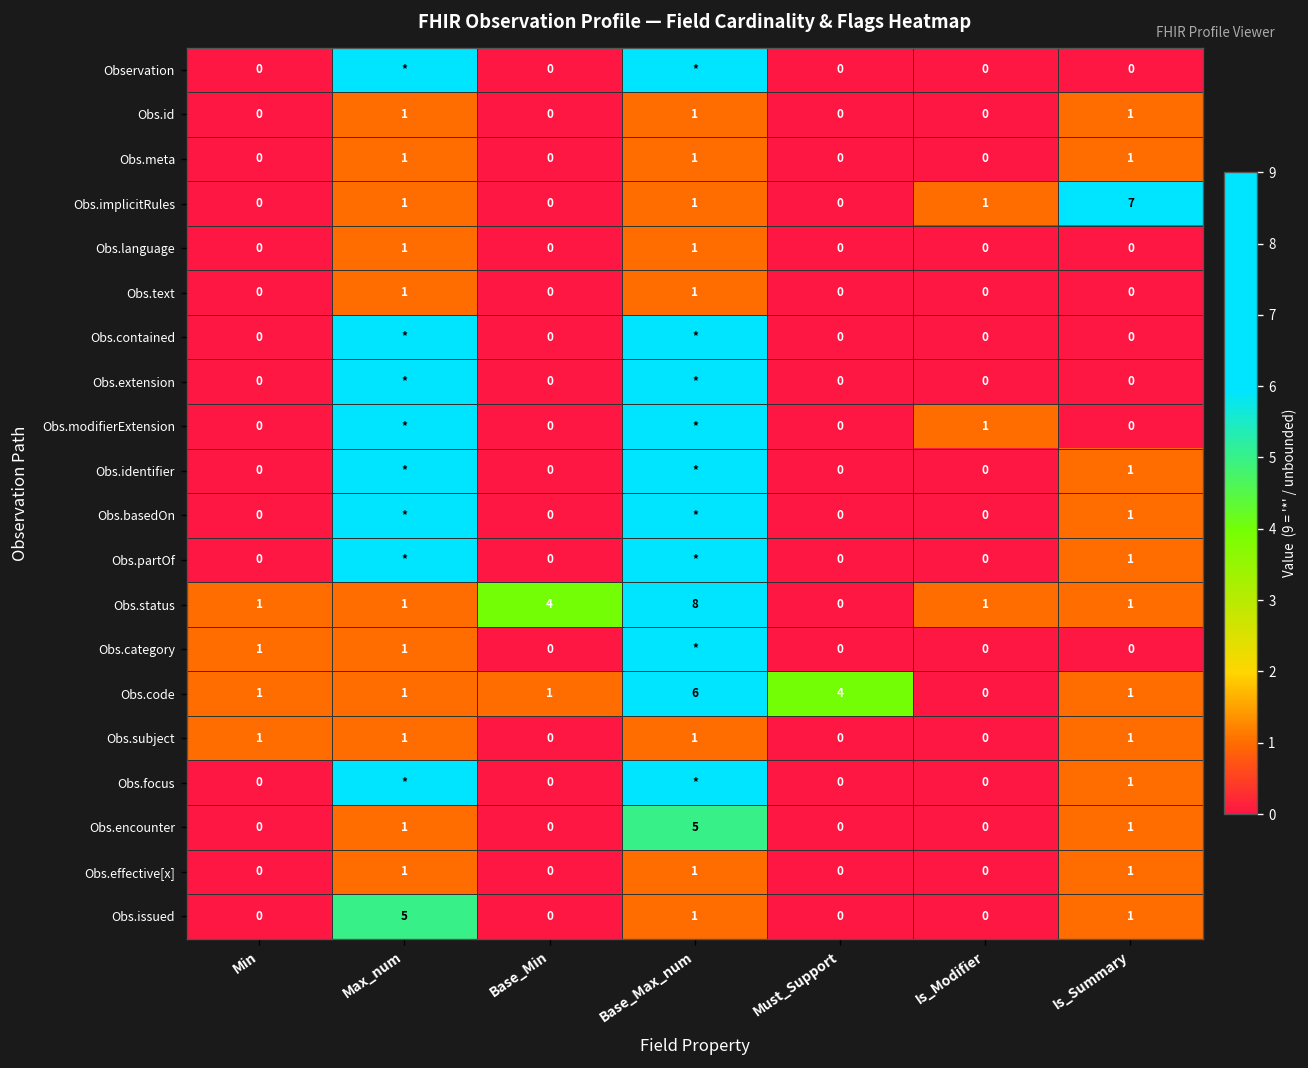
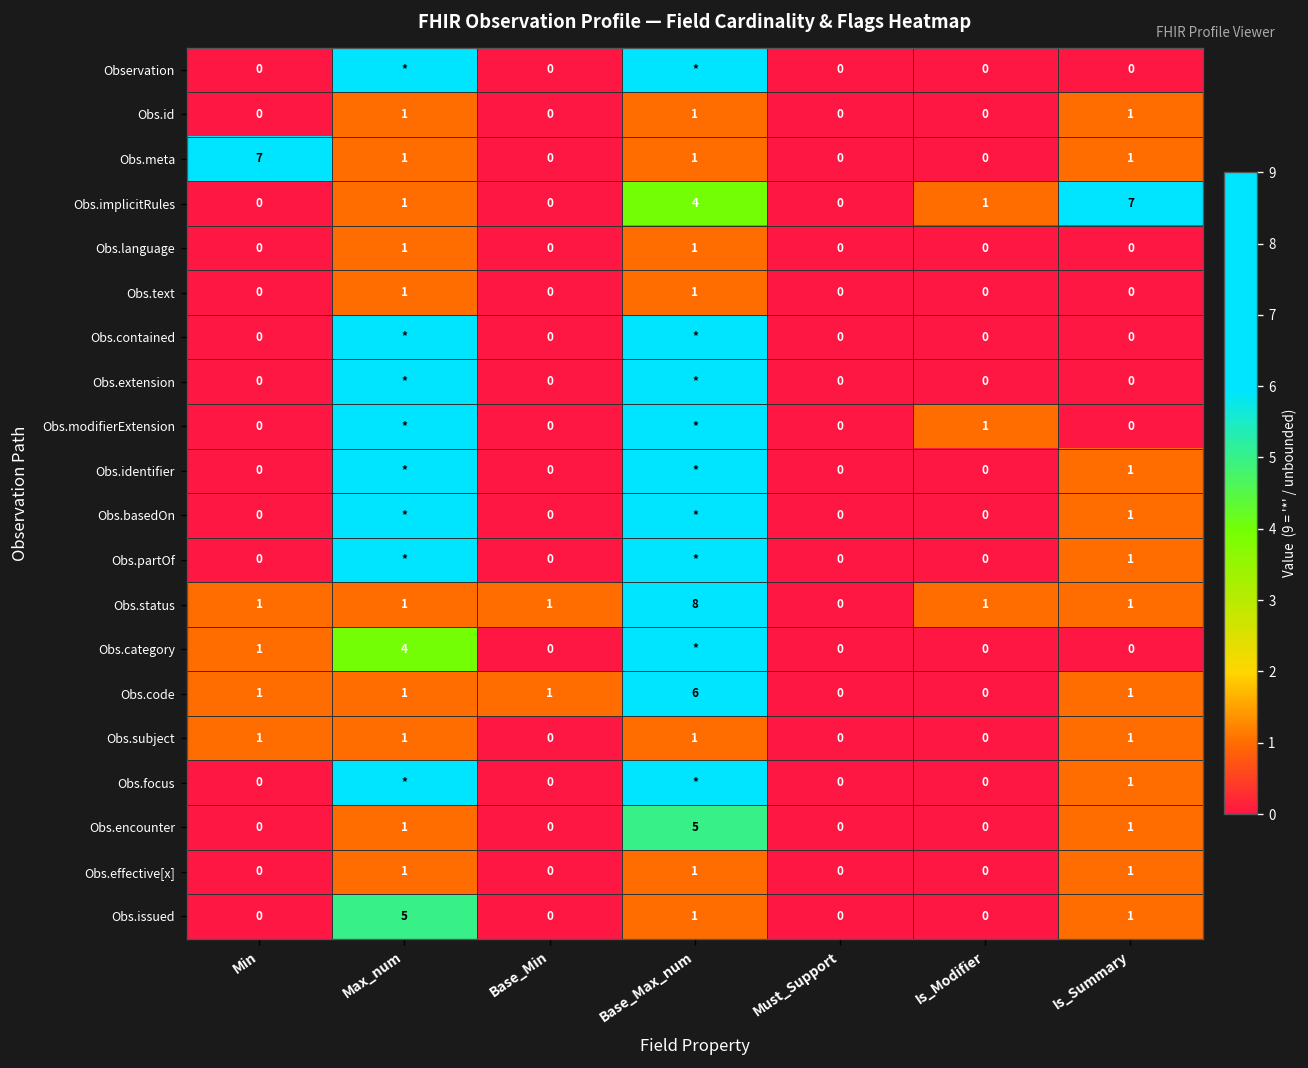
  {
    "Observation": {
      "Min": 0,
      "Base_Min": 0,
      "Must_Support": 0,
      "Is_Modifier": 0,
      "Is_Summary": 0
    },
    "Obs.id": {
      "Min": 0,
      "Max_num": 1,
      "Base_Min": 0,
      "Base_Max_num": 1,
      "Must_Support": 0,
      "Is_Modifier": 0,
      "Is_Summary": 1
    },
    "Obs.meta": {
-     "Min": 0,
+     "Min": 7,
      "Max_num": 1,
      "Base_Min": 0,
      "Base_Max_num": 1,
      "Must_Support": 0,
      "Is_Modifier": 0,
      "Is_Summary": 1
    },
    "Obs.implicitRules": {
      "Min": 0,
      "Max_num": 1,
      "Base_Min": 0,
-     "Base_Max_num": 1,
+     "Base_Max_num": 4,
      "Must_Support": 0,
      "Is_Modifier": 1,
      "Is_Summary": 7
    },
    "Obs.language": {
      "Min": 0,
      "Max_num": 1,
      "Base_Min": 0,
      "Base_Max_num": 1,
      "Must_Support": 0,
      "Is_Modifier": 0,
      "Is_Summary": 0
    },
    "Obs.text": {
      "Min": 0,
      "Max_num": 1,
      "Base_Min": 0,
      "Base_Max_num": 1,
      "Must_Support": 0,
      "Is_Modifier": 0,
      "Is_Summary": 0
    },
    "Obs.contained": {
      "Min": 0,
      "Base_Min": 0,
      "Must_Support": 0,
      "Is_Modifier": 0,
      "Is_Summary": 0
    },
    "Obs.extension": {
      "Min": 0,
      "Base_Min": 0,
      "Must_Support": 0,
      "Is_Modifier": 0,
      "Is_Summary": 0
    },
    "Obs.modifierExtension": {
      "Min": 0,
      "Base_Min": 0,
      "Must_Support": 0,
      "Is_Modifier": 1,
      "Is_Summary": 0
    },
    "Obs.identifier": {
      "Min": 0,
      "Base_Min": 0,
      "Must_Support": 0,
      "Is_Modifier": 0,
      "Is_Summary": 1
    },
    "Obs.basedOn": {
      "Min": 0,
      "Base_Min": 0,
      "Must_Support": 0,
      "Is_Modifier": 0,
      "Is_Summary": 1
    },
    "Obs.partOf": {
      "Min": 0,
      "Base_Min": 0,
      "Must_Support": 0,
      "Is_Modifier": 0,
      "Is_Summary": 1
    },
    "Obs.status": {
      "Min": 1,
      "Max_num": 1,
-     "Base_Min": 4,
+     "Base_Min": 1,
      "Base_Max_num": 8,
      "Must_Support": 0,
      "Is_Modifier": 1,
      "Is_Summary": 1
    },
    "Obs.category": {
      "Min": 1,
-     "Max_num": 1,
+     "Max_num": 4,
      "Base_Min": 0,
      "Must_Support": 0,
      "Is_Modifier": 0,
      "Is_Summary": 0
    },
    "Obs.code": {
      "Min": 1,
      "Max_num": 1,
      "Base_Min": 1,
      "Base_Max_num": 6,
-     "Must_Support": 4,
+     "Must_Support": 0,
      "Is_Modifier": 0,
      "Is_Summary": 1
    },
    "Obs.subject": {
      "Min": 1,
      "Max_num": 1,
      "Base_Min": 0,
      "Base_Max_num": 1,
      "Must_Support": 0,
      "Is_Modifier": 0,
      "Is_Summary": 1
    },
    "Obs.focus": {
      "Min": 0,
      "Base_Min": 0,
      "Must_Support": 0,
      "Is_Modifier": 0,
      "Is_Summary": 1
    },
    "Obs.encounter": {
      "Min": 0,
      "Max_num": 1,
      "Base_Min": 0,
      "Base_Max_num": 5,
      "Must_Support": 0,
      "Is_Modifier": 0,
      "Is_Summary": 1
    },
    "Obs.effective[x]": {
      "Min": 0,
      "Max_num": 1,
      "Base_Min": 0,
      "Base_Max_num": 1,
      "Must_Support": 0,
      "Is_Modifier": 0,
      "Is_Summary": 1
    },
    "Obs.issued": {
      "Min": 0,
      "Max_num": 5,
      "Base_Min": 0,
      "Base_Max_num": 1,
      "Must_Support": 0,
      "Is_Modifier": 0,
      "Is_Summary": 1
    }
  }
